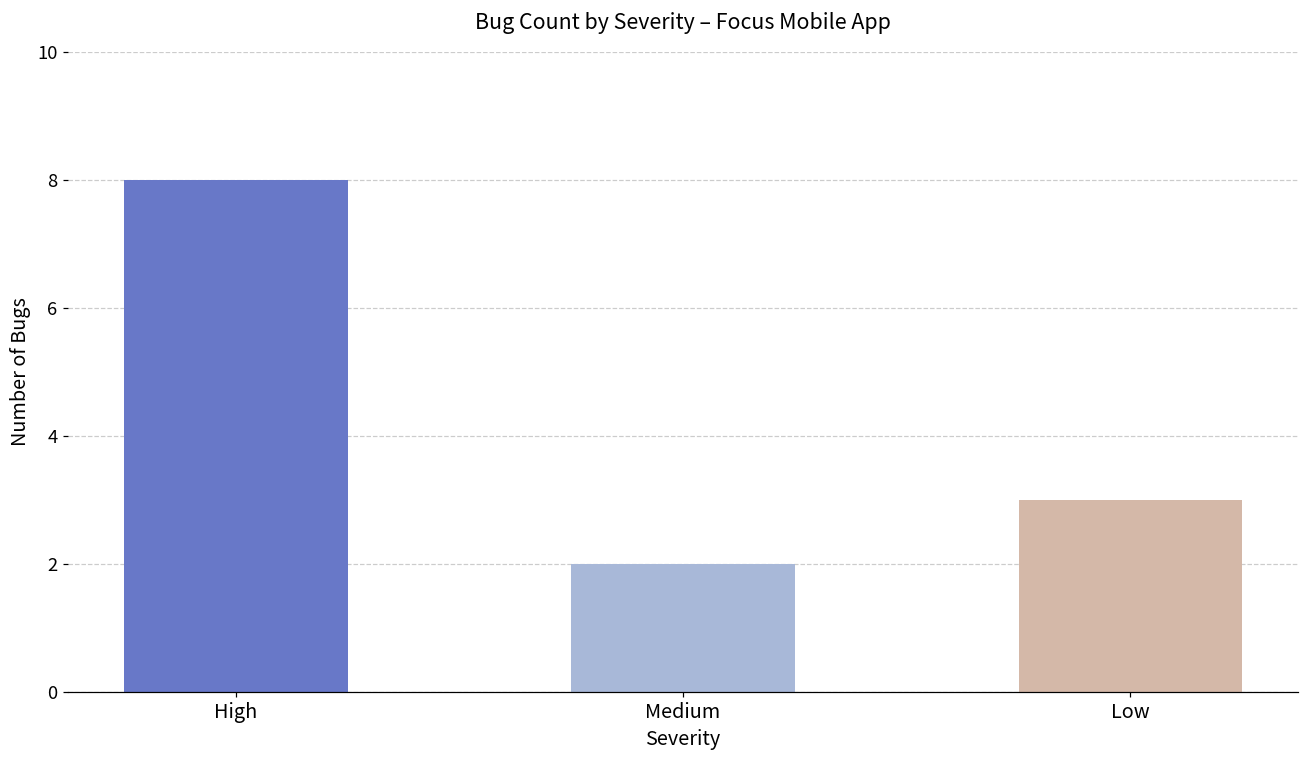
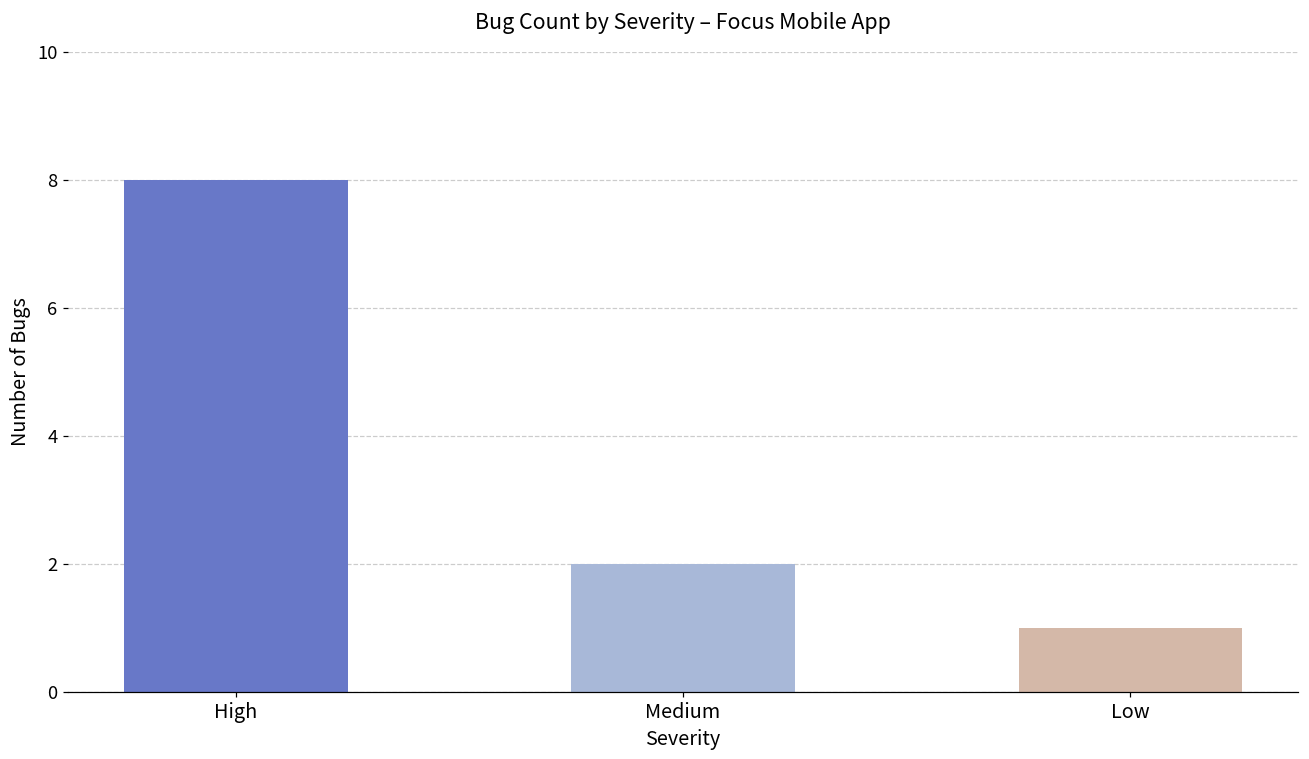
  {
    "High": 8,
    "Medium": 2,
-   "Low": 3
+   "Low": 1
  }
